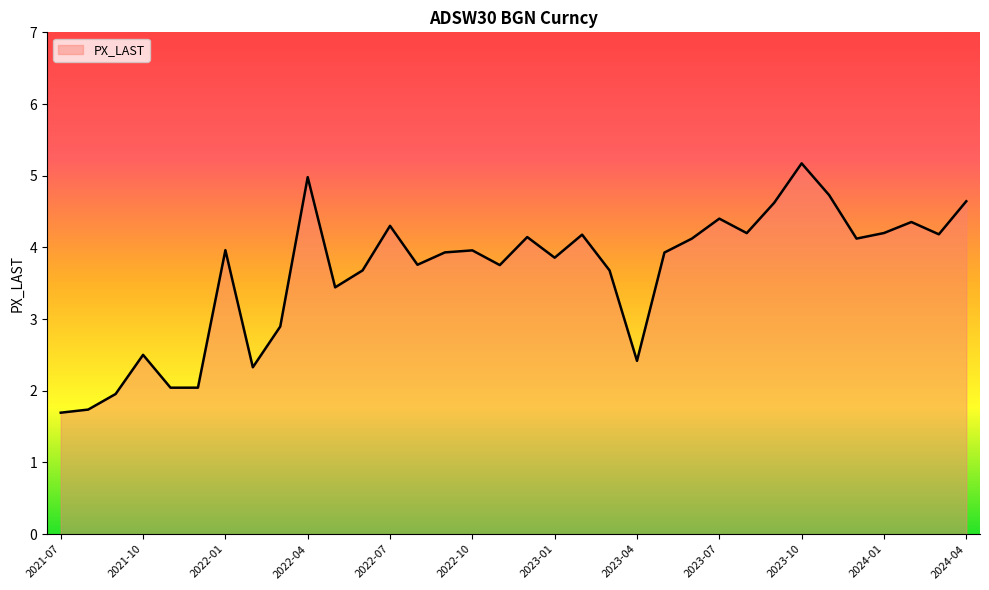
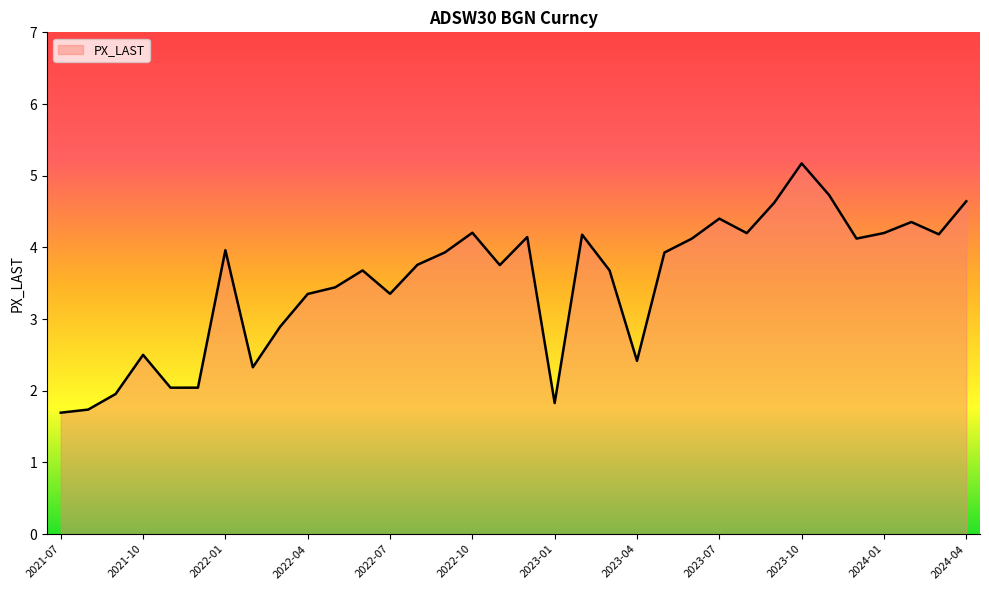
  {
    "2021-07": 1.7,
    "2021-10": 2.5,
    "2022-01": 4.0,
-   "2022-04": 5.0,
-   "2022-07": 4.3,
-   "2022-10": 4.0,
-   "2023-01": 3.9,
+   "2022-04": 3.4,
+   "2022-07": 3.4,
+   "2022-10": 4.2,
+   "2023-01": 1.8,
    "2023-04": 2.4,
    "2023-07": 4.4,
    "2023-10": 5.2,
    "2024-01": 4.2,
    "2024-04": 4.6
  }
